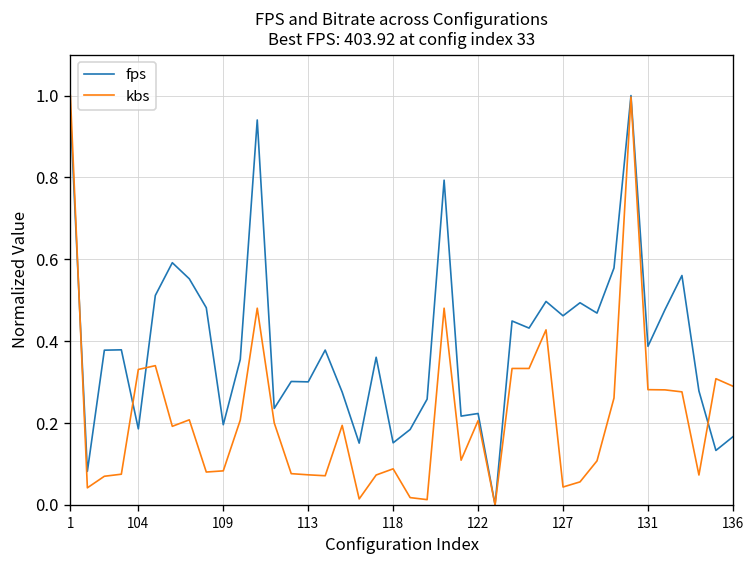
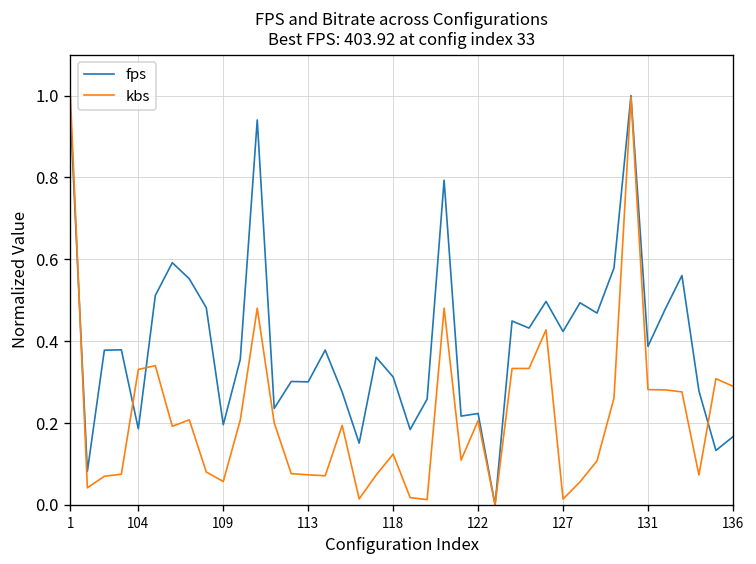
  {
    "fps": {
      "104": 0.19,
      "109": 0.20,
      "113": 0.30,
-     "118": 0.15,
+     "118": 0.31,
      "122": 0.22,
-     "127": 0.46,
+     "127": 0.42,
      "131": 0.39,
      "136": 0.17
    },
    "kbs": {
      "104": 0.33,
-     "109": 0.08,
+     "109": 0.06,
      "113": 0.07,
-     "118": 0.09,
+     "118": 0.12,
      "122": 0.21,
-     "127": 0.04,
+     "127": 0.01,
      "131": 0.28,
      "136": 0.29
    }
  }
